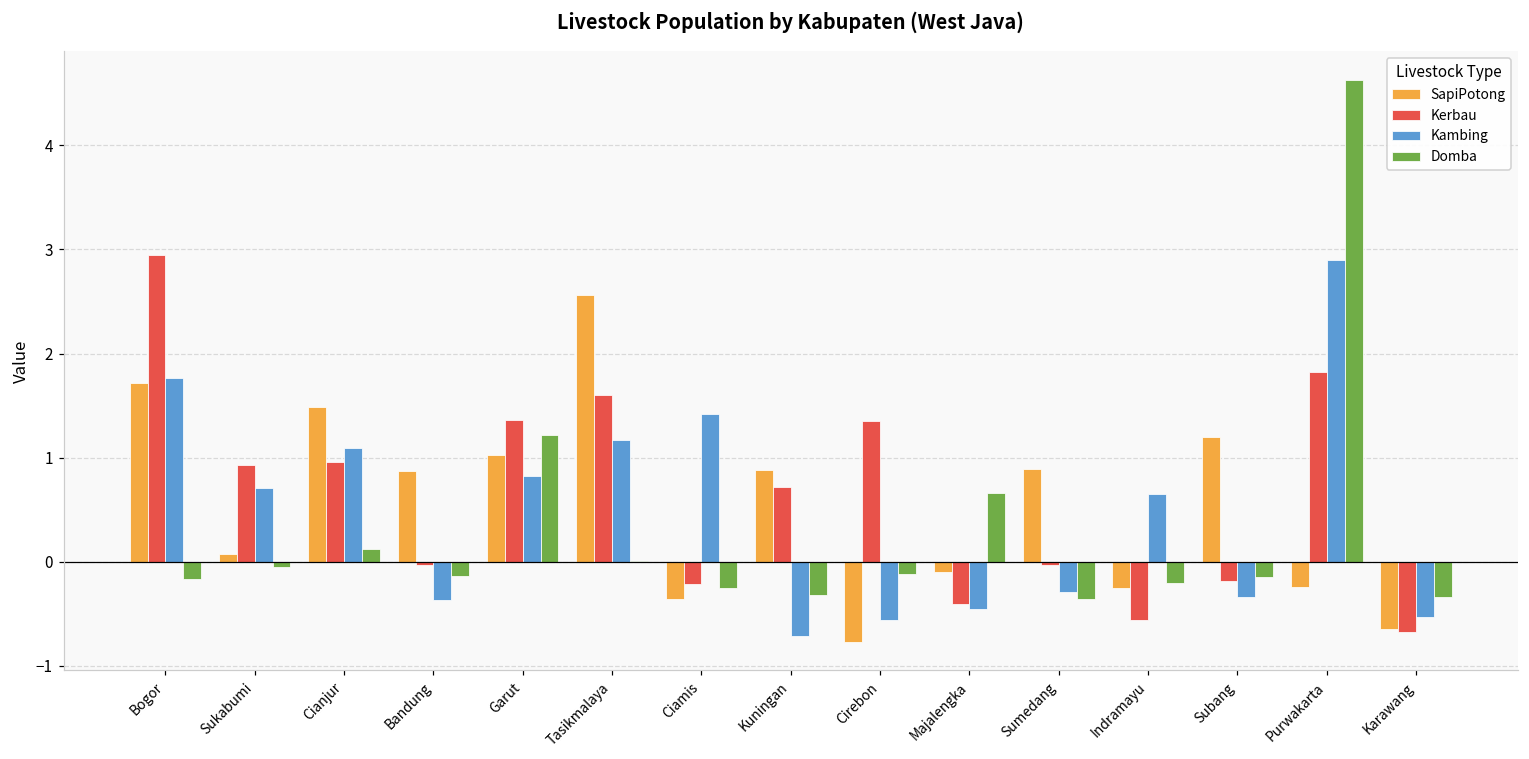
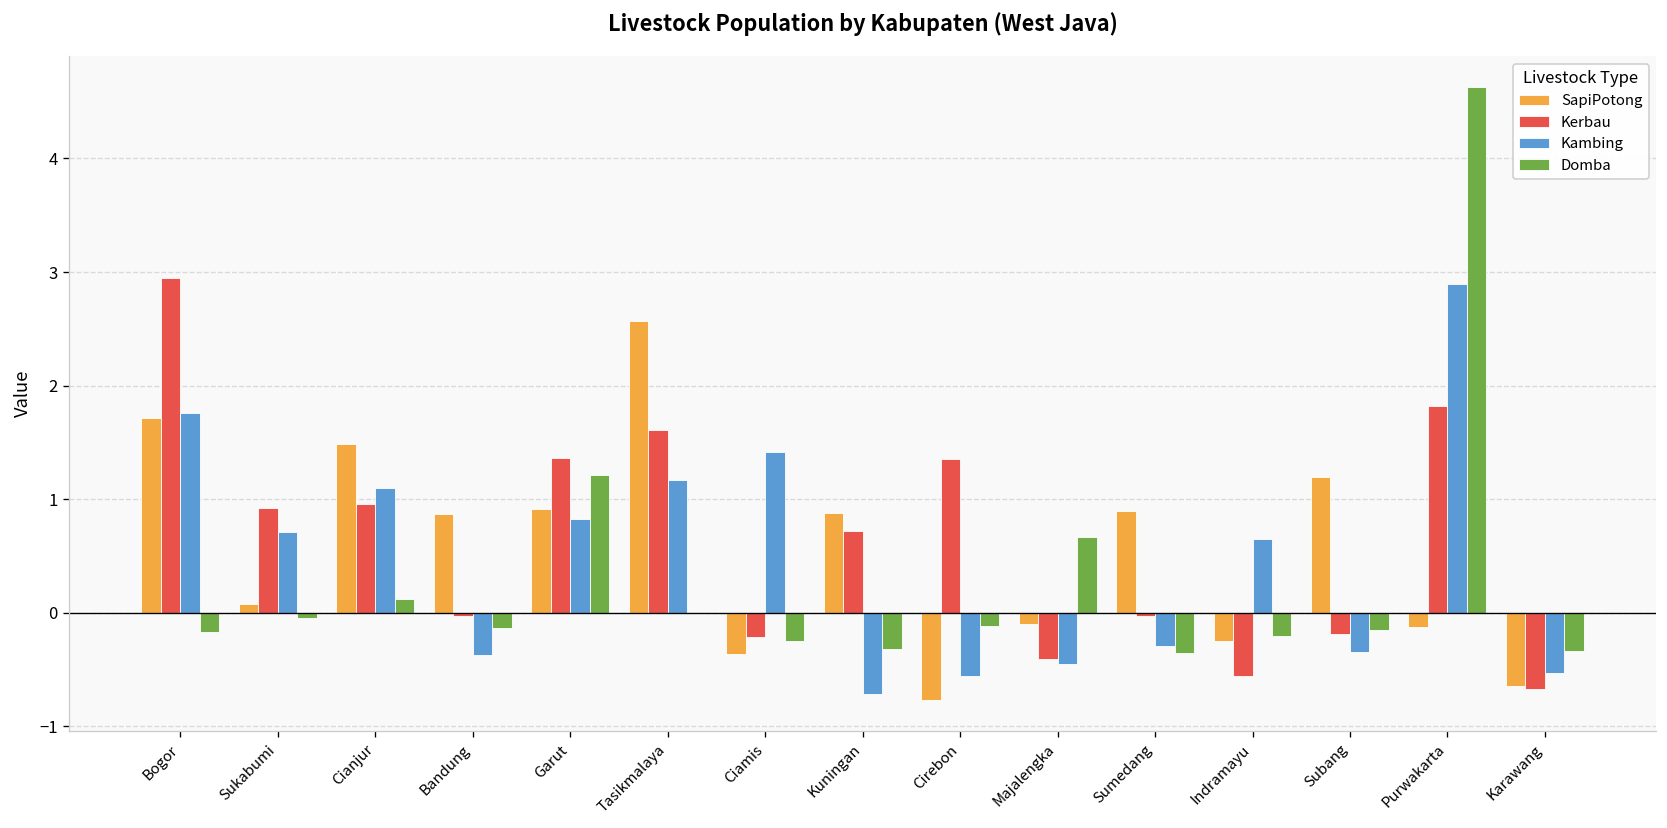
  {
    "SapiPotong": {
      "Bogor": 1.7,
      "Sukabumi": 0.1,
      "Cianjur": 1.5,
      "Bandung": 0.9,
-     "Garut": 1.0,
+     "Garut": 0.9,
      "Tasikmalaya": 2.6,
      "Ciamis": -0.4,
      "Kuningan": 0.9,
      "Cirebon": -0.8,
      "Majalengka": -0.1,
      "Sumedang": 0.9,
      "Indramayu": -0.3,
      "Subang": 1.2,
-     "Purwakarta": -0.2,
+     "Purwakarta": -0.1,
      "Karawang": -0.6
    },
    "Kerbau": {
      "Bogor": 2.9,
      "Sukabumi": 0.9,
      "Cianjur": 1.0,
      "Bandung": 0.0,
      "Garut": 1.4,
      "Tasikmalaya": 1.6,
      "Ciamis": -0.2,
      "Kuningan": 0.7,
      "Cirebon": 1.4,
      "Majalengka": -0.4,
      "Sumedang": 0.0,
      "Indramayu": -0.6,
      "Subang": -0.2,
      "Purwakarta": 1.8,
      "Karawang": -0.7
    },
    "Kambing": {
      "Bogor": 1.8,
      "Sukabumi": 0.7,
      "Cianjur": 1.1,
      "Bandung": -0.4,
      "Garut": 0.8,
      "Tasikmalaya": 1.2,
      "Ciamis": 1.4,
      "Kuningan": -0.7,
      "Cirebon": -0.6,
      "Majalengka": -0.4,
      "Sumedang": -0.3,
      "Indramayu": 0.6,
      "Subang": -0.3,
      "Purwakarta": 2.9,
      "Karawang": -0.5
    },
    "Domba": {
      "Bogor": -0.2,
      "Sukabumi": 0.0,
      "Cianjur": 0.1,
      "Bandung": -0.1,
      "Garut": 1.2,
      "Ciamis": -0.2,
      "Kuningan": -0.3,
      "Cirebon": -0.1,
      "Majalengka": 0.7,
      "Sumedang": -0.4,
      "Indramayu": -0.2,
      "Subang": -0.1,
      "Purwakarta": 4.6,
      "Karawang": -0.3
    }
  }
